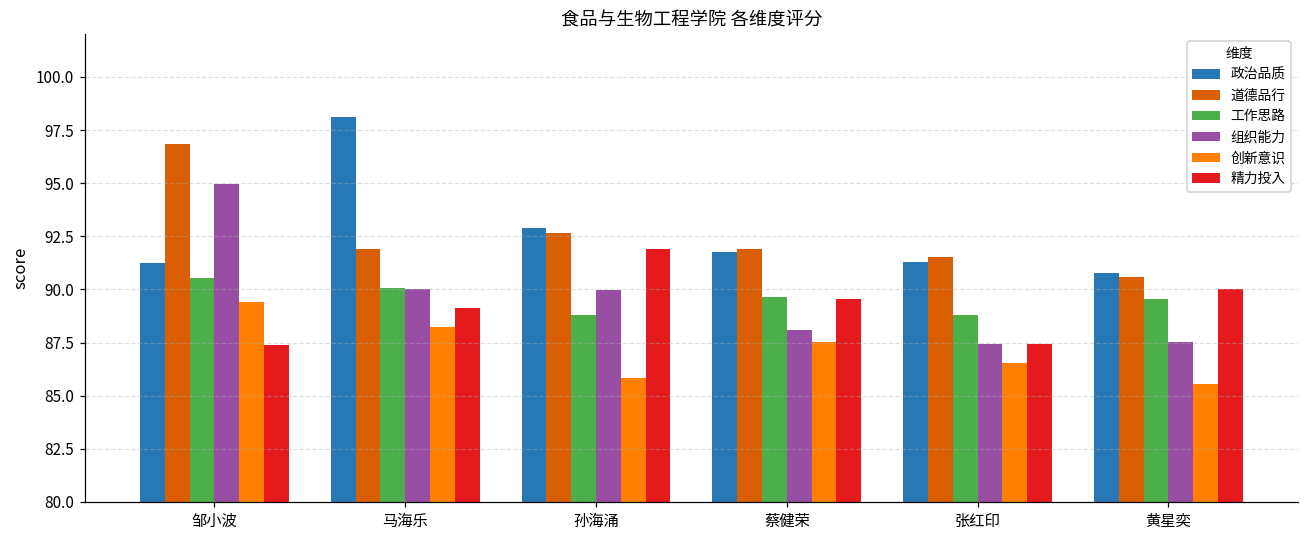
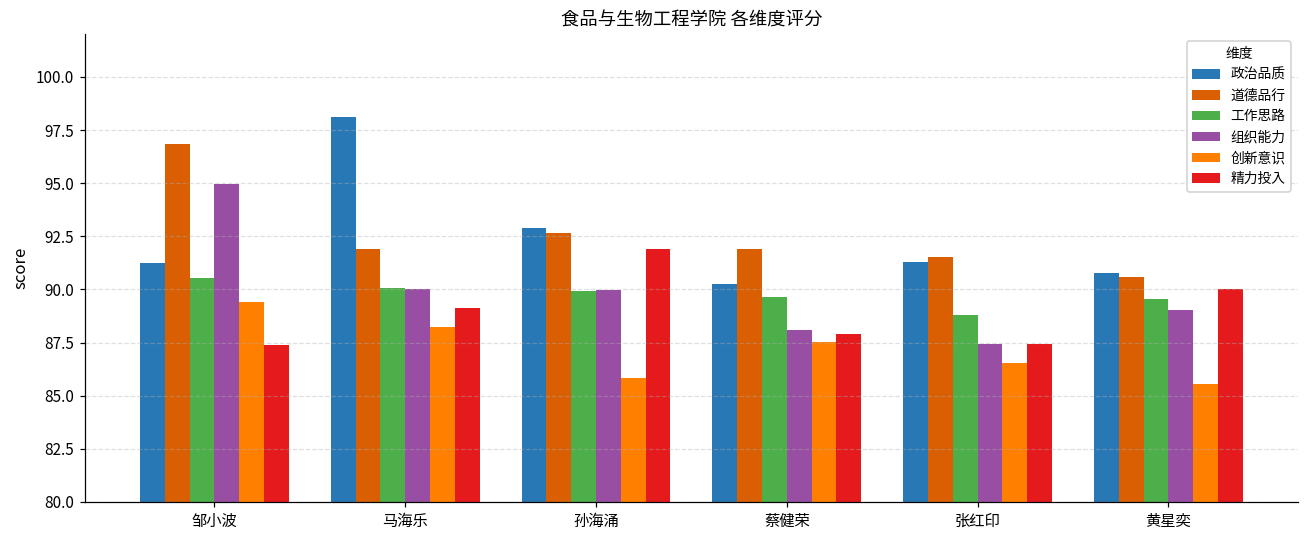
  {
    "政治品质": {
      "邹小波": 91.3,
      "马海乐": 98.1,
      "孙海涌": 92.9,
-     "蔡健荣": 91.8,
+     "蔡健荣": 90.3,
      "张红印": 91.3,
      "黄星奕": 90.8
    },
    "工作思路": {
      "邹小波": 90.5,
      "马海乐": 90.1,
-     "孙海涌": 88.8,
+     "孙海涌": 89.9,
      "蔡健荣": 89.6,
      "张红印": 88.8,
      "黄星奕": 89.5
    },
    "组织能力": {
      "邹小波": 95.0,
      "马海乐": 90.0,
      "孙海涌": 90.0,
      "蔡健荣": 88.1,
      "张红印": 87.4,
-     "黄星奕": 87.5
+     "黄星奕": 89.0
    },
    "精力投入": {
      "邹小波": 87.4,
      "马海乐": 89.1,
      "孙海涌": 91.9,
-     "蔡健荣": 89.5,
+     "蔡健荣": 87.9,
      "张红印": 87.4,
      "黄星奕": 90.0
    }
  }
